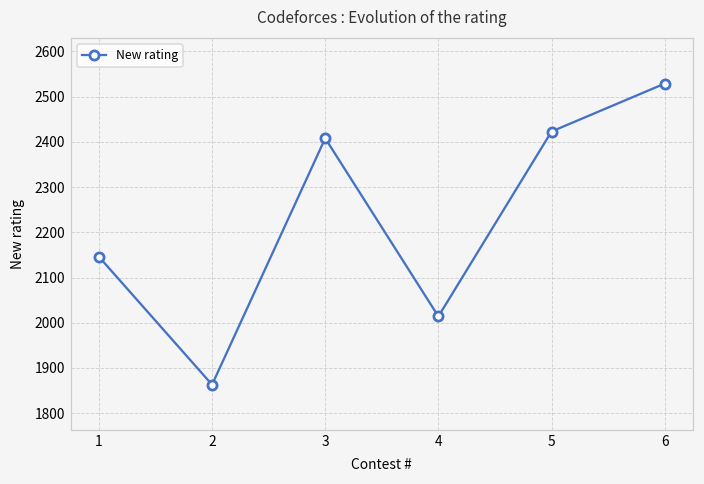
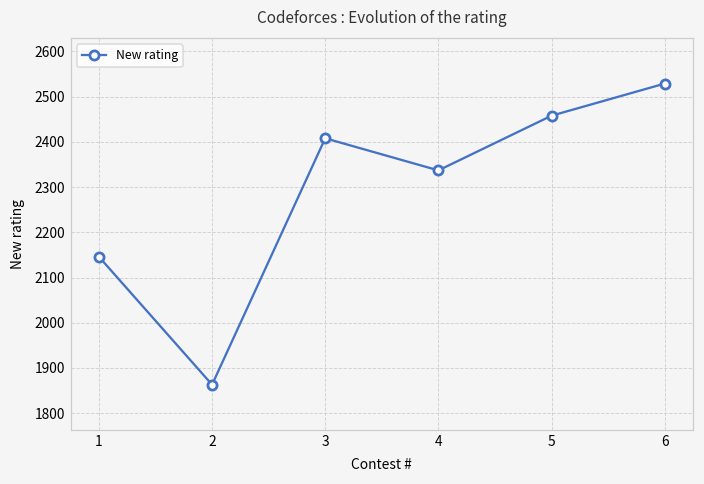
  {
    "1": 2150,
    "2": 1860,
    "3": 2410,
-   "4": 2010,
-   "5": 2420,
+   "4": 2340,
+   "5": 2460,
    "6": 2530
  }
